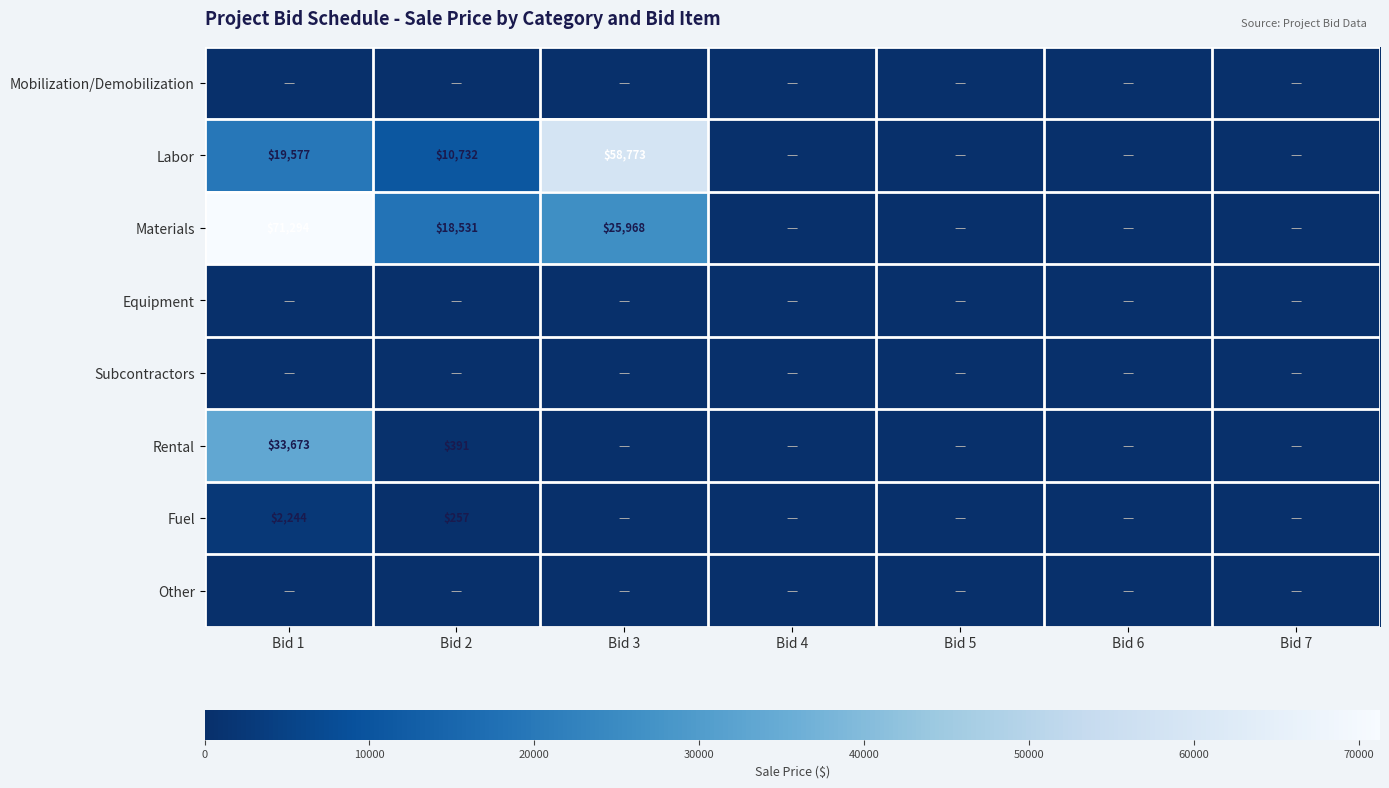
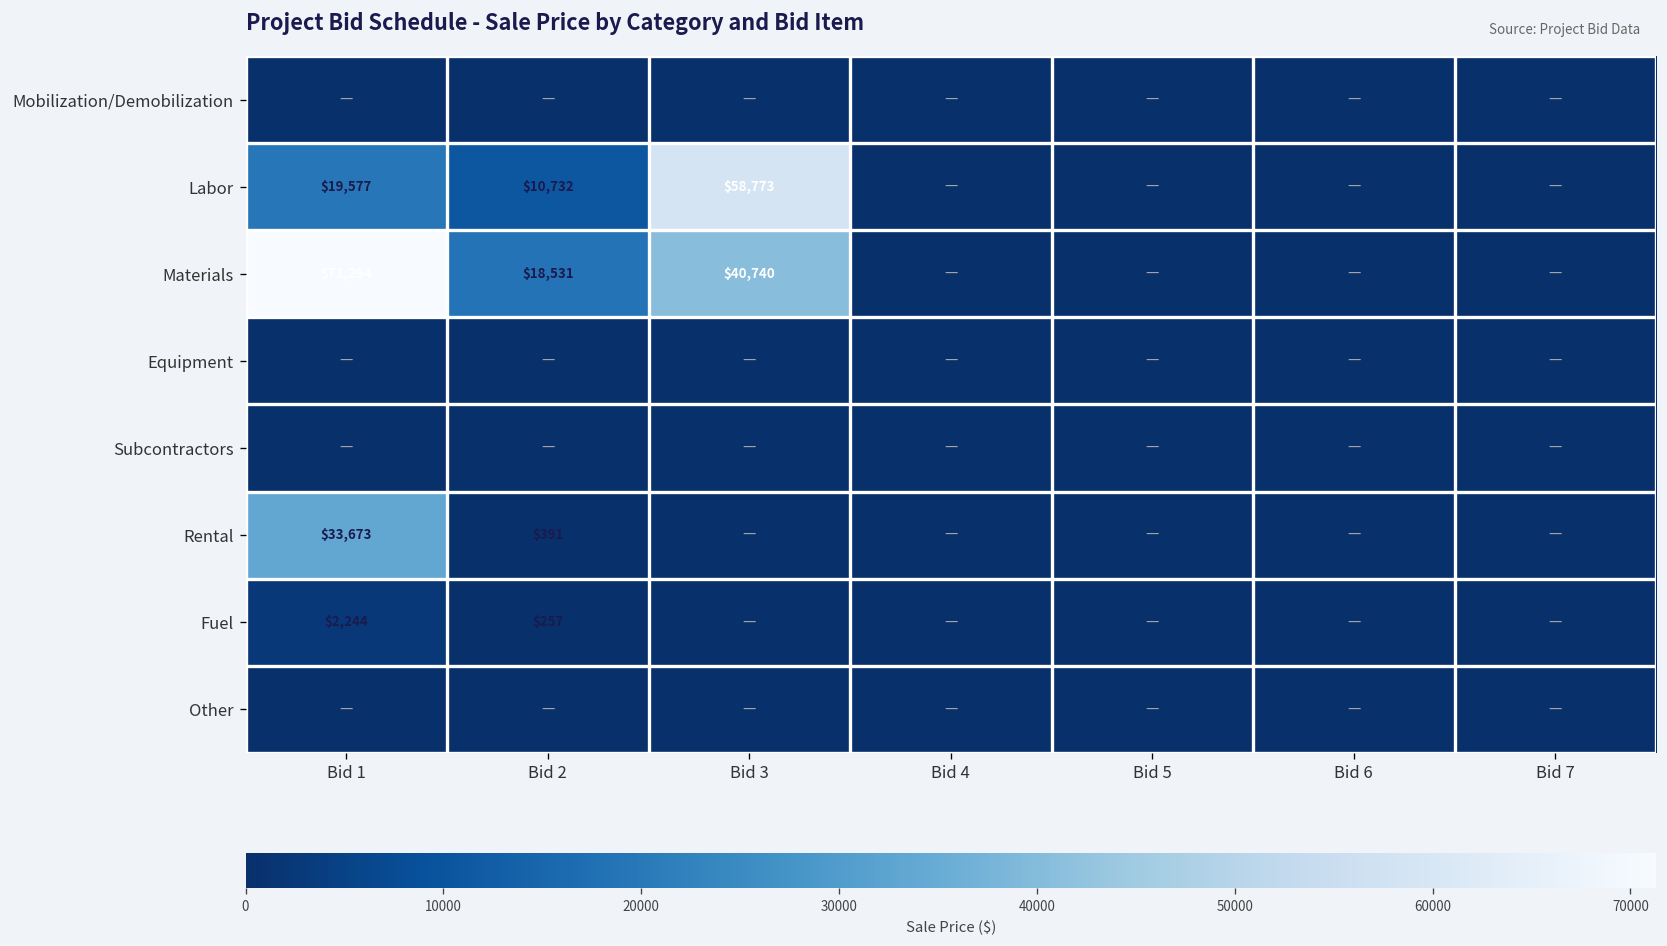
  {
    "Labor": {
      "Bid 1": "$19,577",
      "Bid 2": "$10,732"
    },
    "Materials": {
      "Bid 2": "$18,531",
-     "Bid 3": "$25,968"
+     "Bid 3": "$40,740"
    },
    "Rental": {
      "Bid 1": "$33,673"
    }
  }
